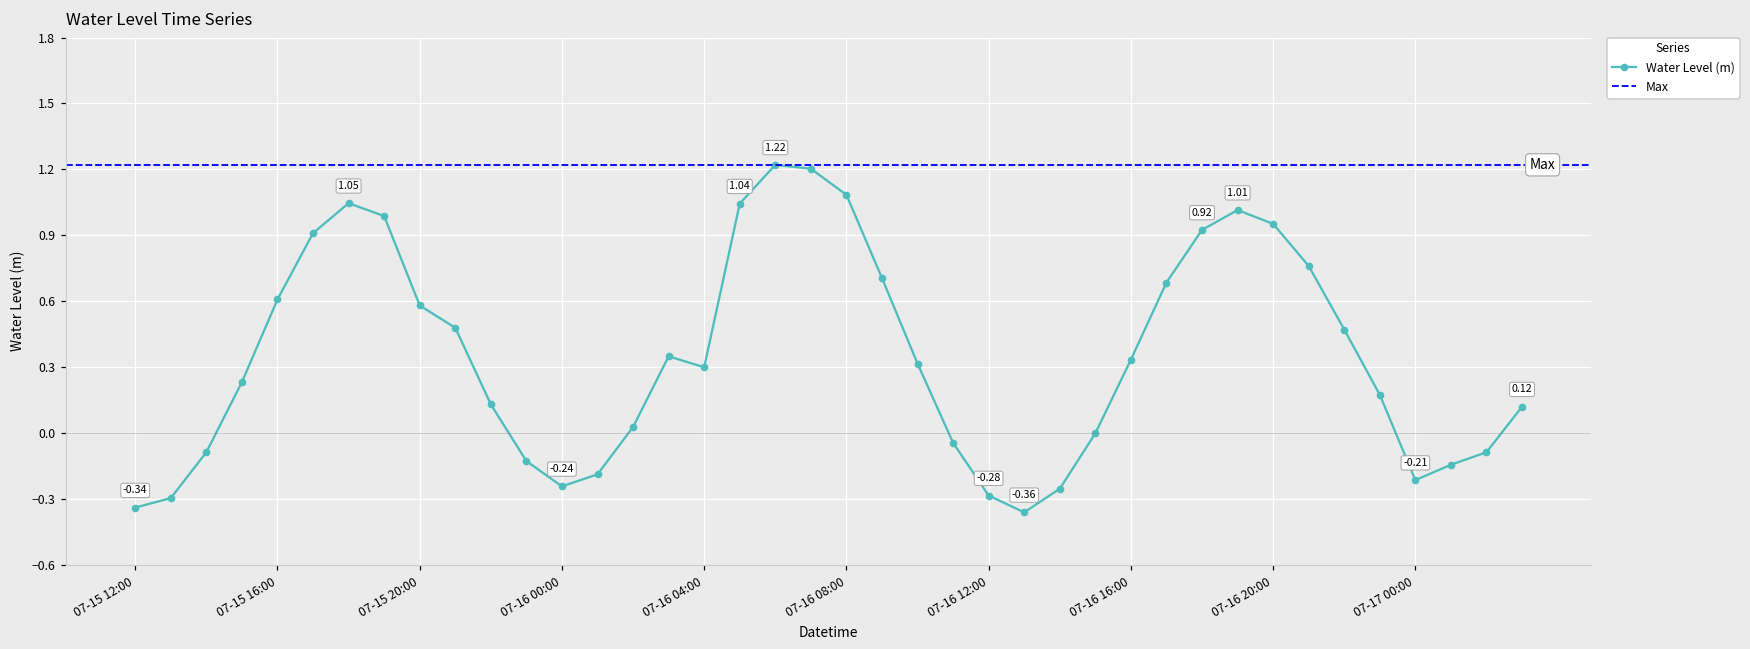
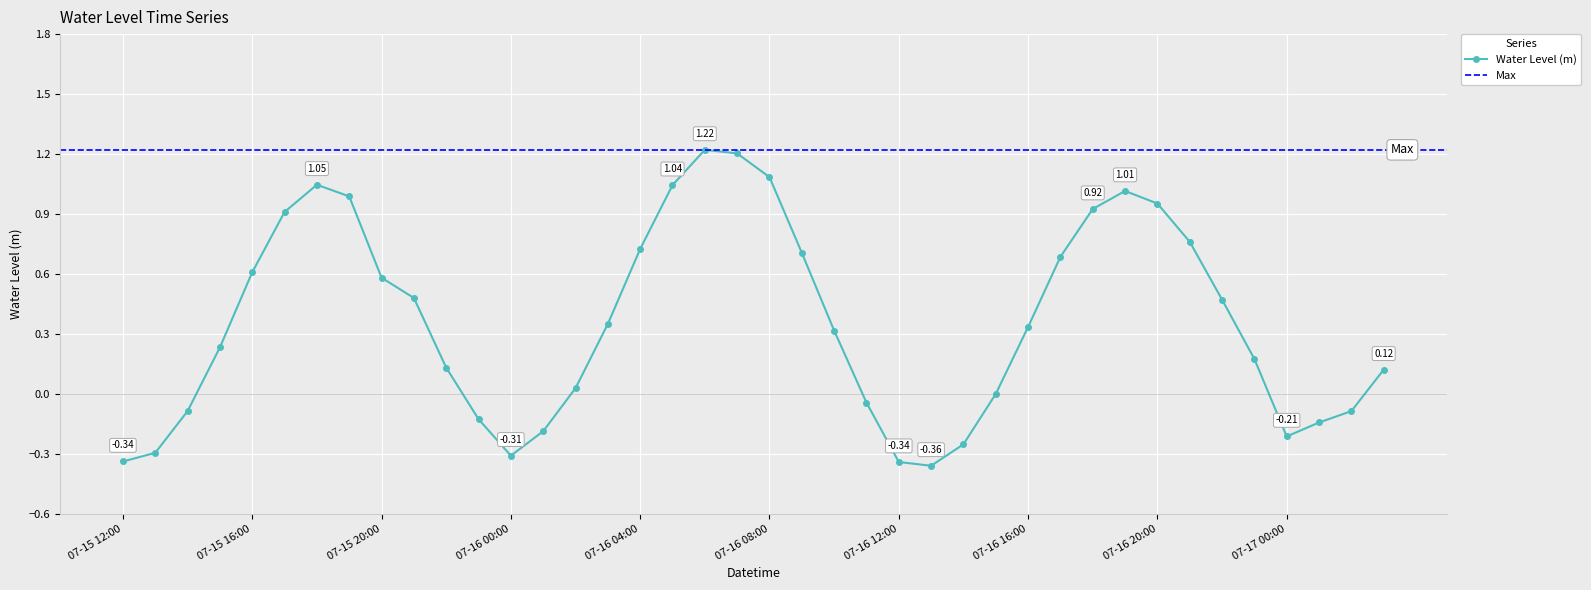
  {
-   "07-16 00:00": -0.24,
-   "07-16 04:00": 0.30,
-   "07-16 12:00": -0.28
+   "07-16 00:00": -0.31,
+   "07-16 04:00": 0.72,
+   "07-16 12:00": -0.34
  }
